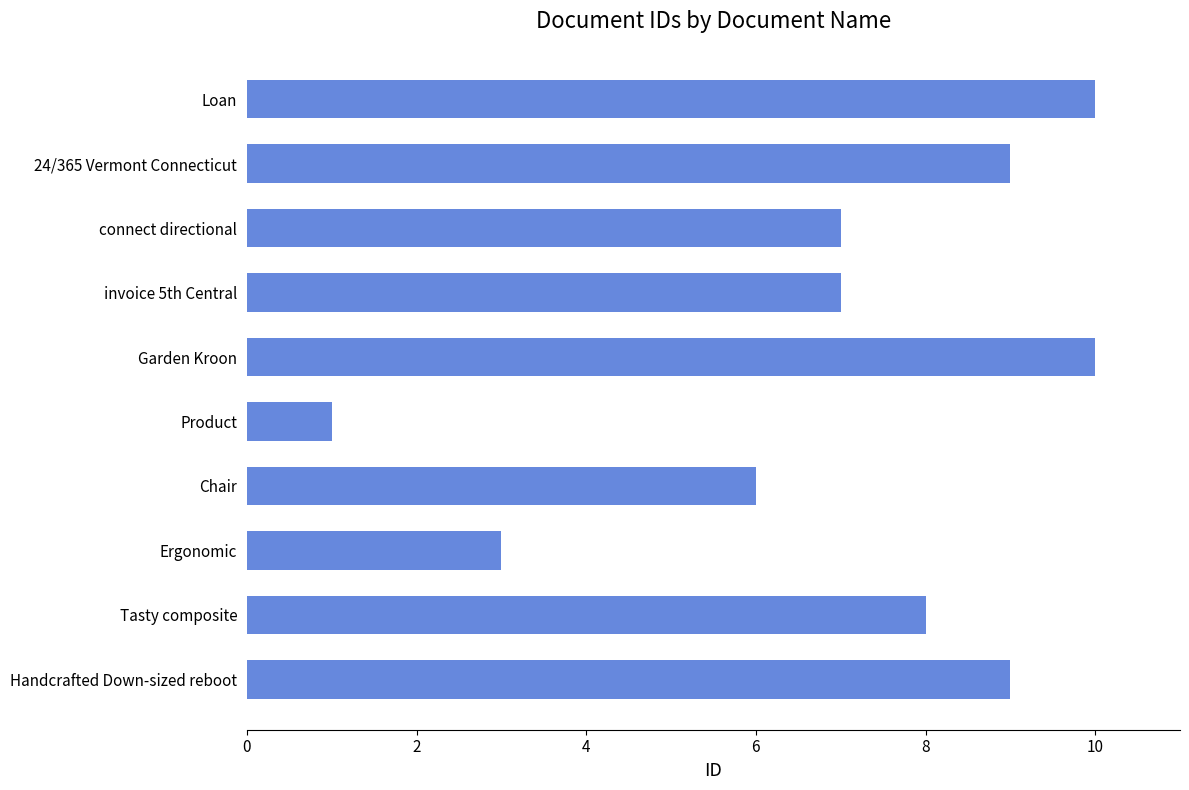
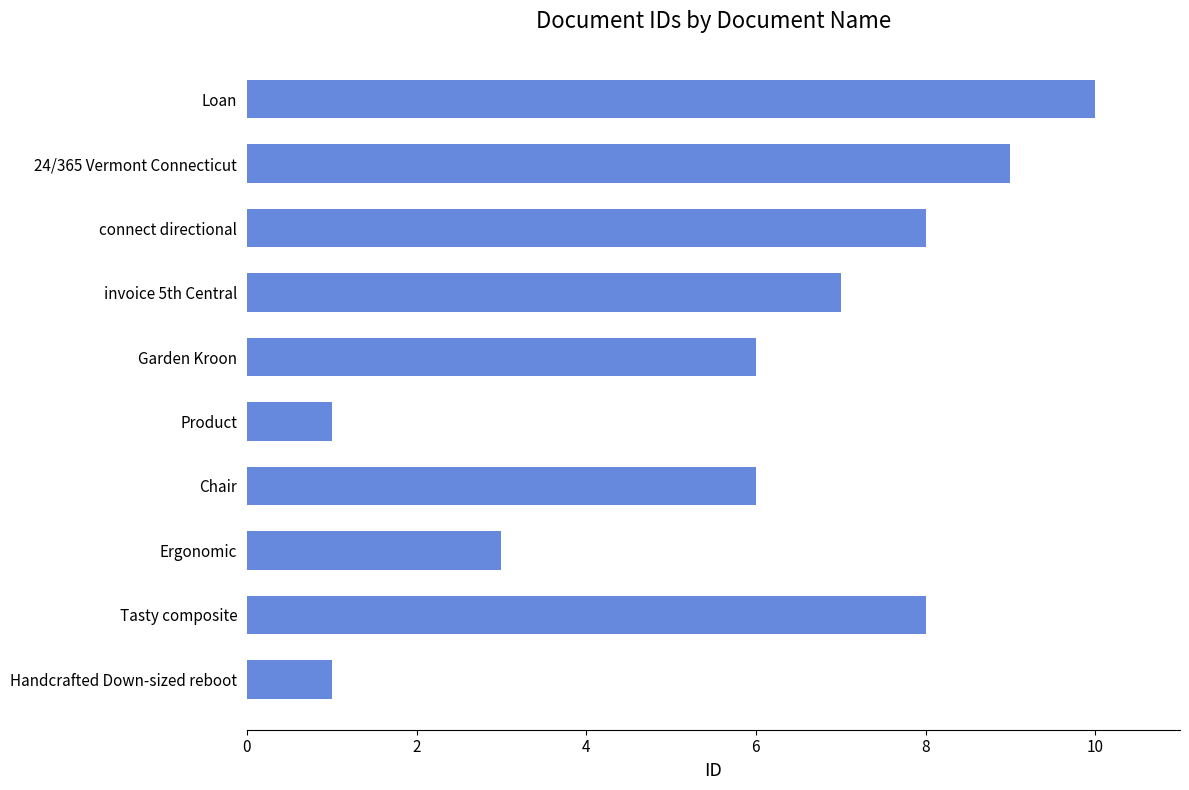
  {
    "Loan": 10,
    "24/365 Vermont Connecticut": 9,
-   "connect directional": 7,
+   "connect directional": 8,
    "invoice 5th Central": 7,
-   "Garden Kroon": 10,
+   "Garden Kroon": 6,
    "Product": 1,
    "Chair": 6,
    "Ergonomic": 3,
    "Tasty composite": 8,
-   "Handcrafted Down-sized reboot": 9
+   "Handcrafted Down-sized reboot": 1
  }
